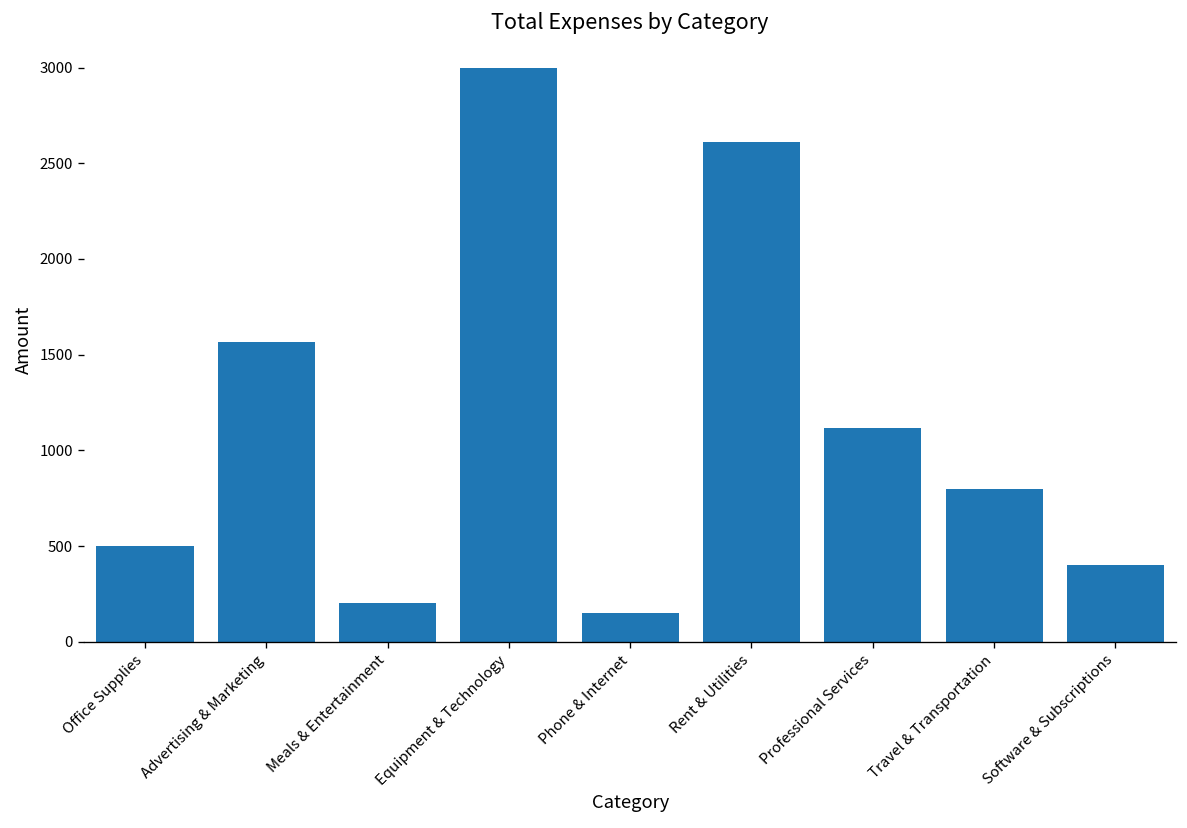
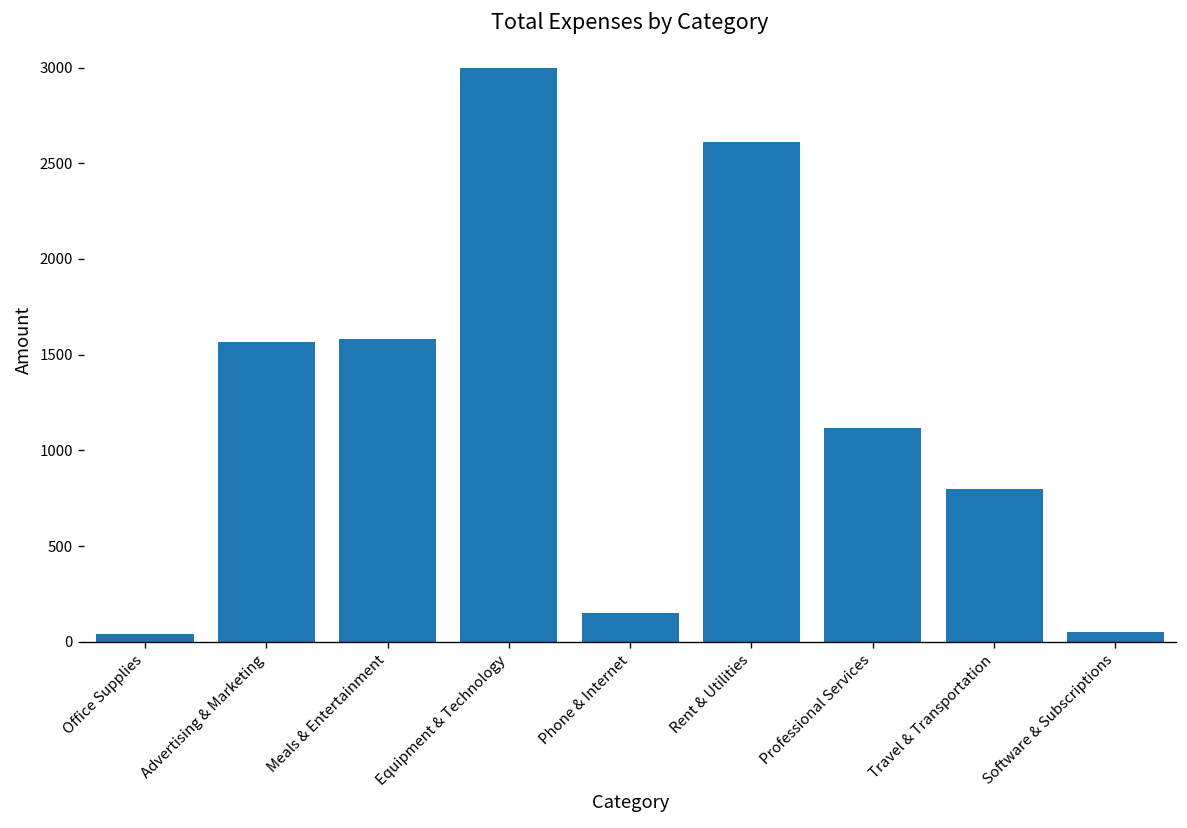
  {
-   "Office Supplies": 500,
+   "Office Supplies": 40,
    "Advertising & Marketing": 1570,
-   "Meals & Entertainment": 200,
+   "Meals & Entertainment": 1580,
    "Equipment & Technology": 3000,
    "Phone & Internet": 150,
    "Rent & Utilities": 2610,
    "Professional Services": 1120,
    "Travel & Transportation": 800,
-   "Software & Subscriptions": 400
+   "Software & Subscriptions": 50
  }
